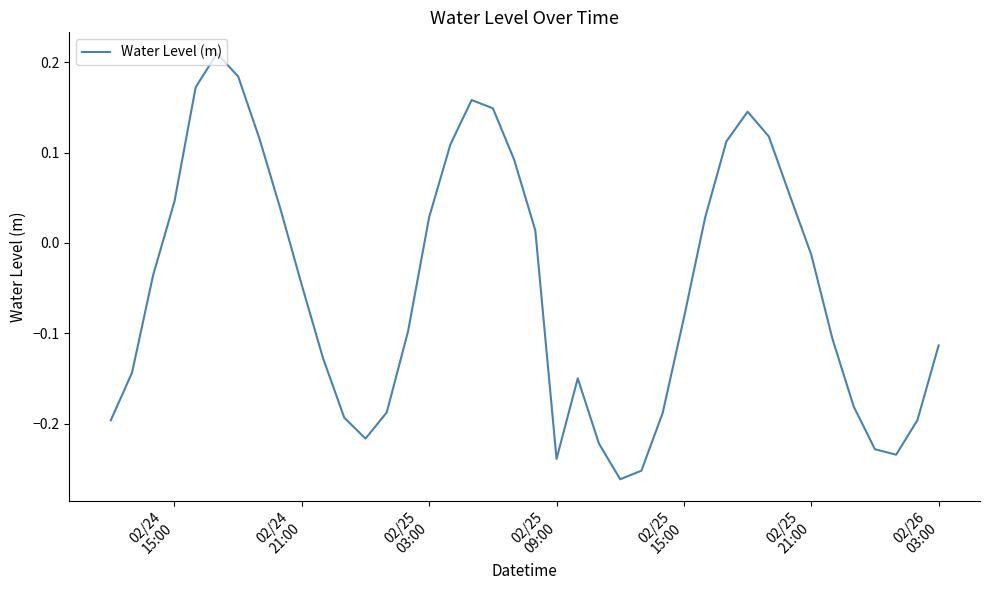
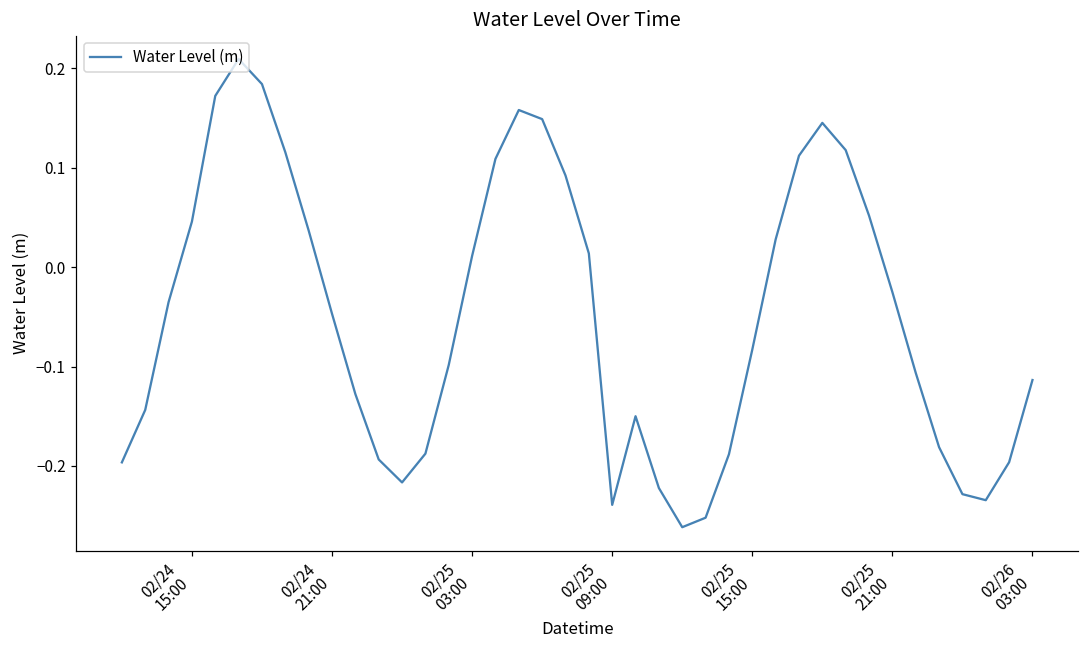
  {
    "02/24 15:00": 0.05,
    "02/24 21:00": -0.05,
-   "02/25 03:00": 0.03,
+   "02/25 03:00": 0.01,
    "02/25 09:00": -0.24,
    "02/25 15:00": -0.08,
-   "02/25 21:00": -0.01,
+   "02/25 21:00": -0.03,
    "02/26 03:00": -0.11
  }
